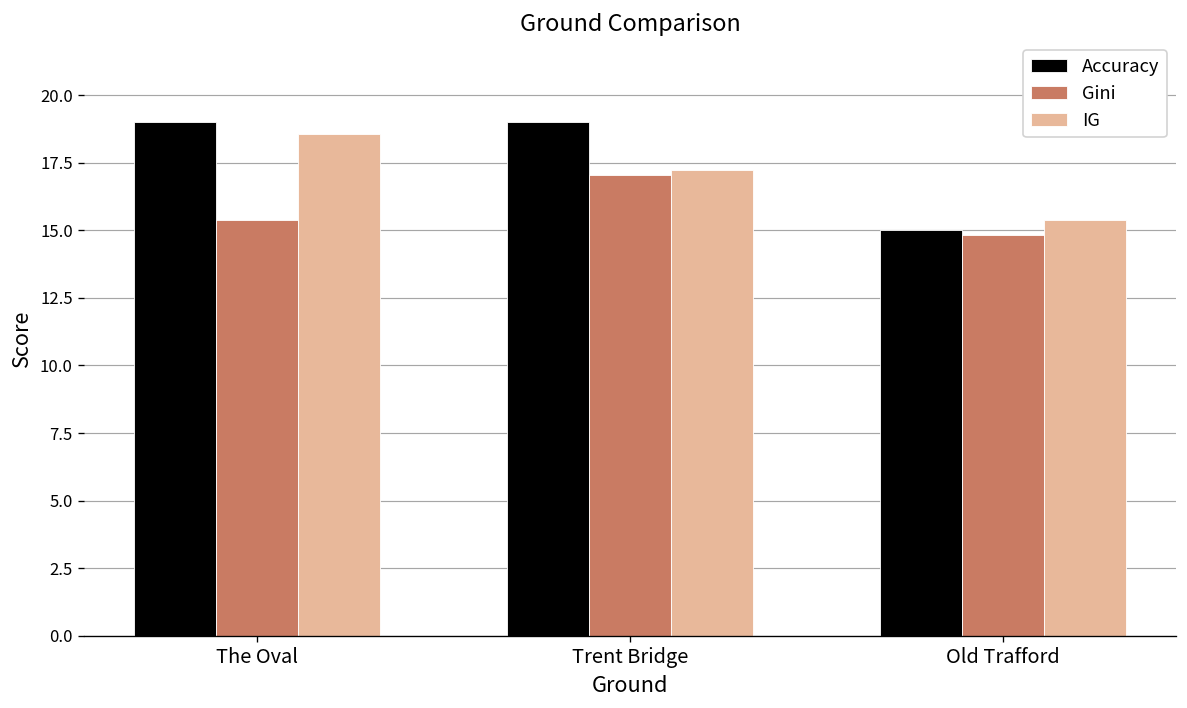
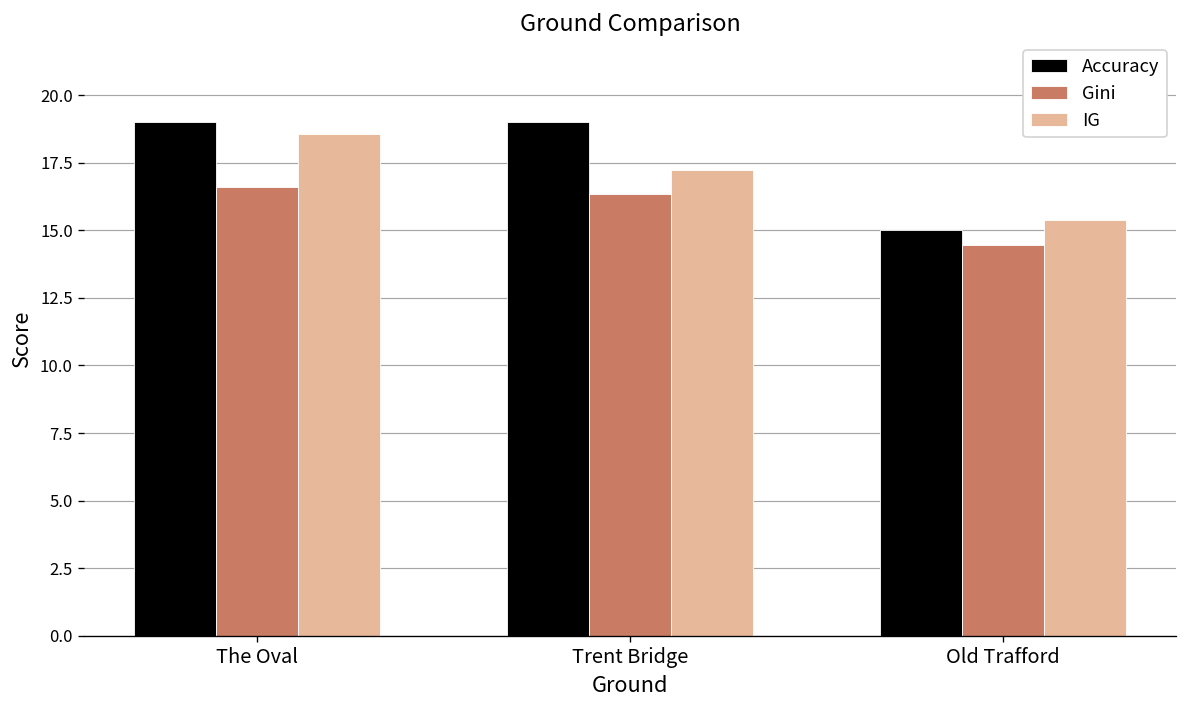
  {
    "Accuracy": {
      "The Oval": 19.0,
      "Trent Bridge": 19.0,
      "Old Trafford": 15.0
    },
    "Gini": {
-     "The Oval": 15.4,
-     "Trent Bridge": 17.1,
-     "Old Trafford": 14.8
+     "The Oval": 16.6,
+     "Trent Bridge": 16.3,
+     "Old Trafford": 14.5
    },
    "IG": {
      "The Oval": 18.6,
      "Trent Bridge": 17.2,
      "Old Trafford": 15.4
    }
  }
